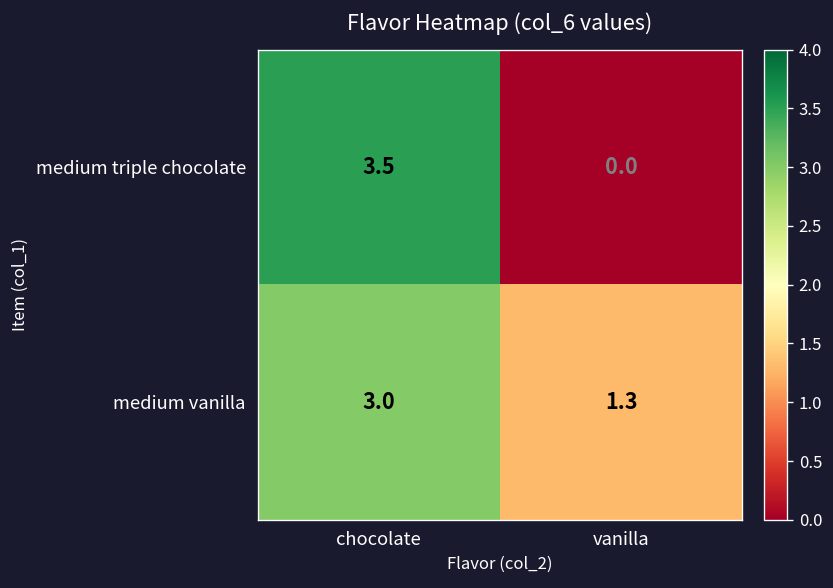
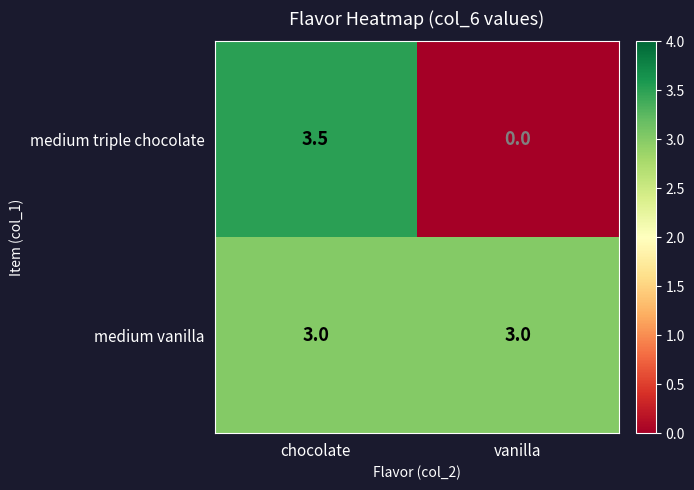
  {
    "medium triple chocolate": {
      "chocolate": 3.5,
      "vanilla": 0.0
    },
    "medium vanilla": {
      "chocolate": 3.0,
-     "vanilla": 1.3
+     "vanilla": 3.0
    }
  }
